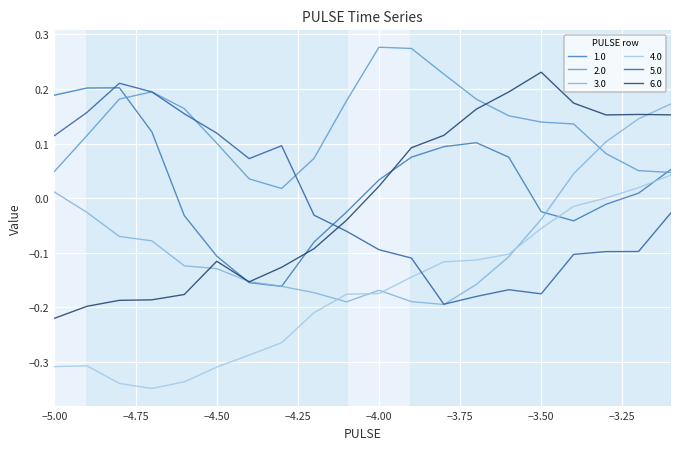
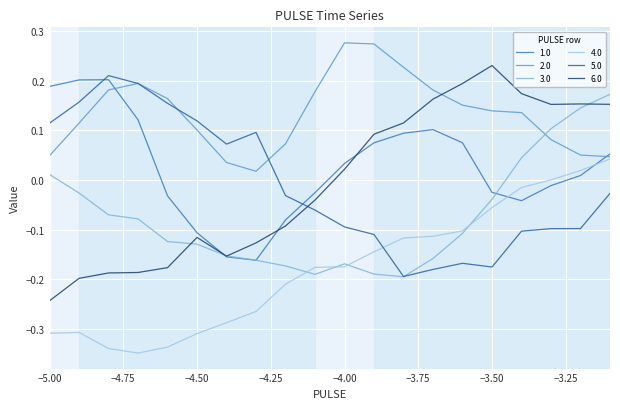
  {
    "6.0": {
-     "−5.00": -0.22,
+     "−5.00": -0.24,
      "−4.50": -0.12,
      "−4.00": 0.02,
      "−3.50": 0.23
    }
  }
